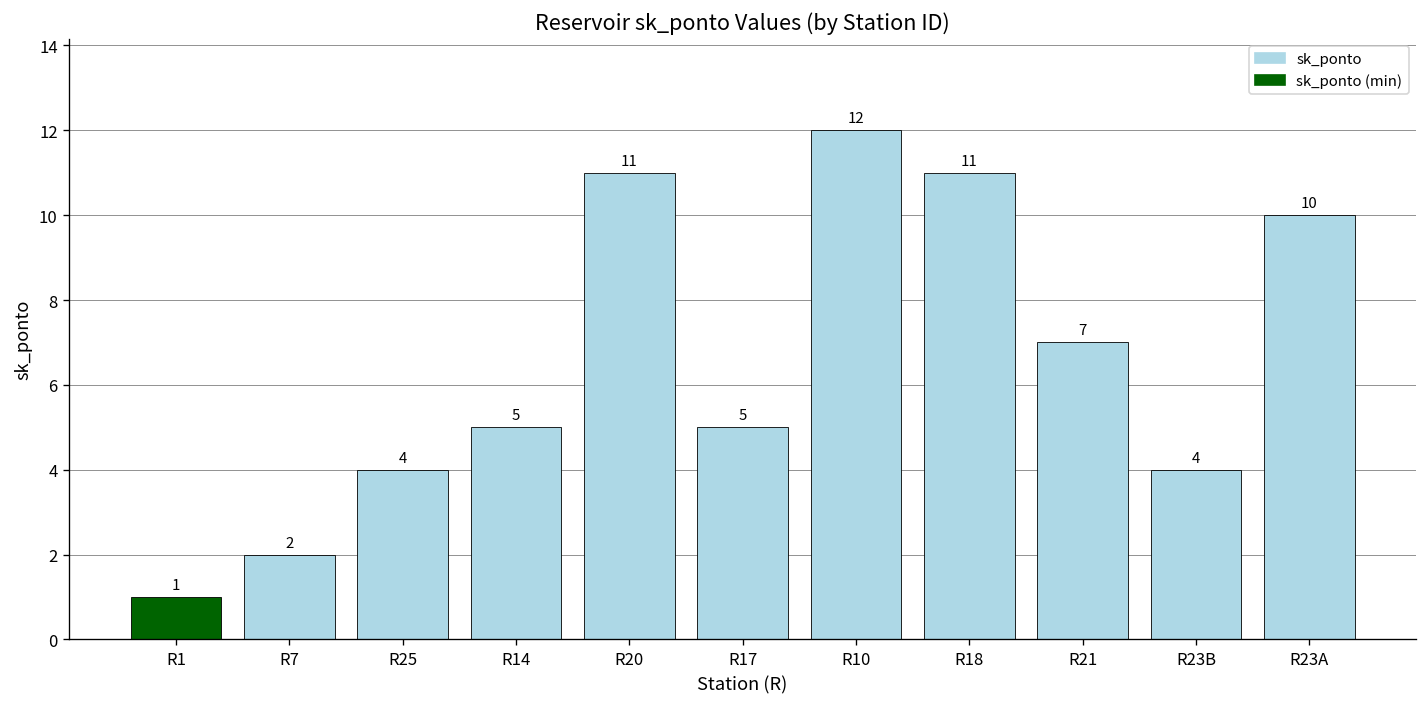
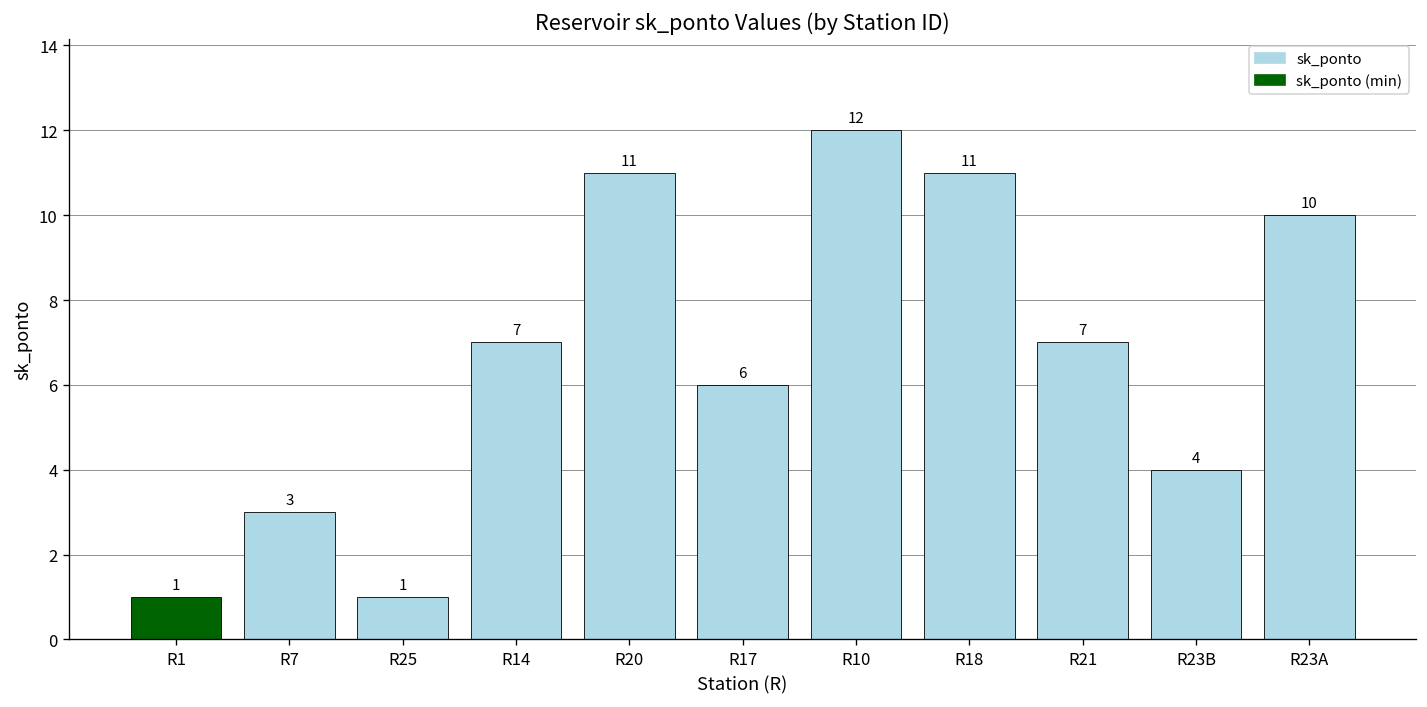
  {
    "R1": 1,
-   "R7": 2,
-   "R25": 4,
-   "R14": 5,
+   "R7": 3,
+   "R25": 1,
+   "R14": 7,
    "R20": 11,
-   "R17": 5,
+   "R17": 6,
    "R10": 12,
    "R18": 11,
    "R21": 7,
    "R23B": 4,
    "R23A": 10
  }
